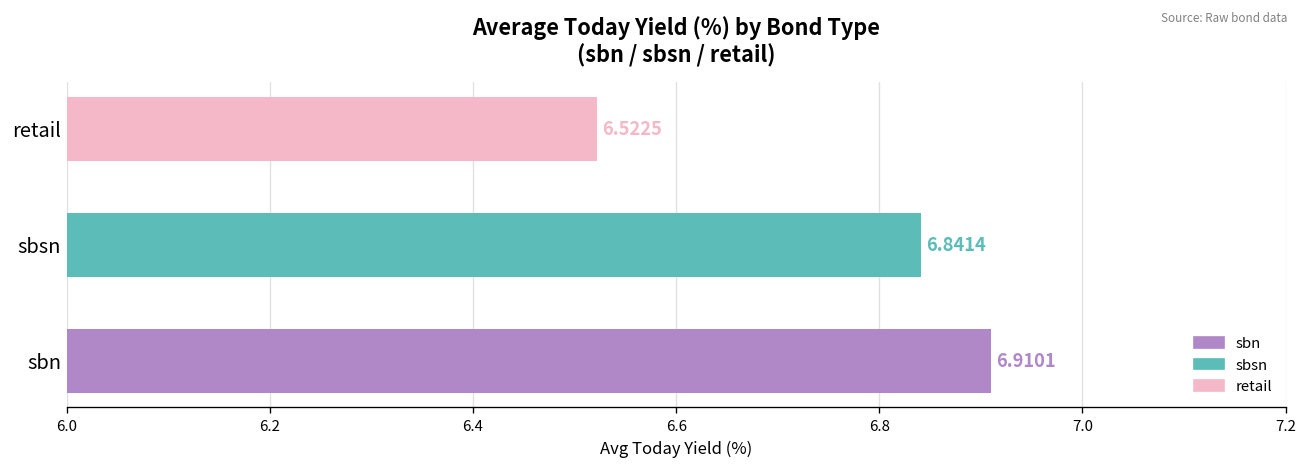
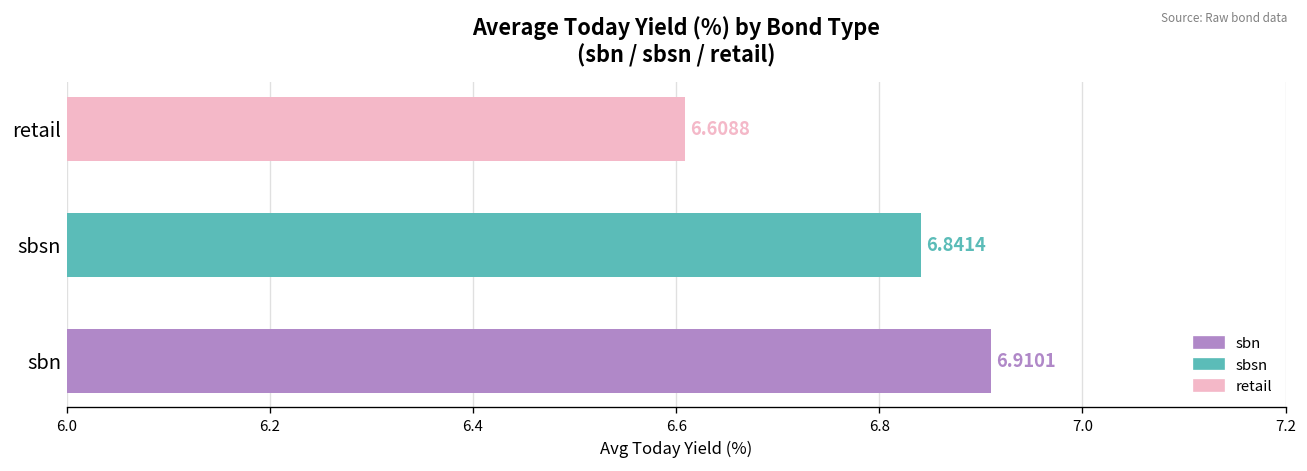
  {
-   "retail": 6.5225,
+   "retail": 6.6088,
    "sbsn": 6.8414,
    "sbn": 6.9101
  }
